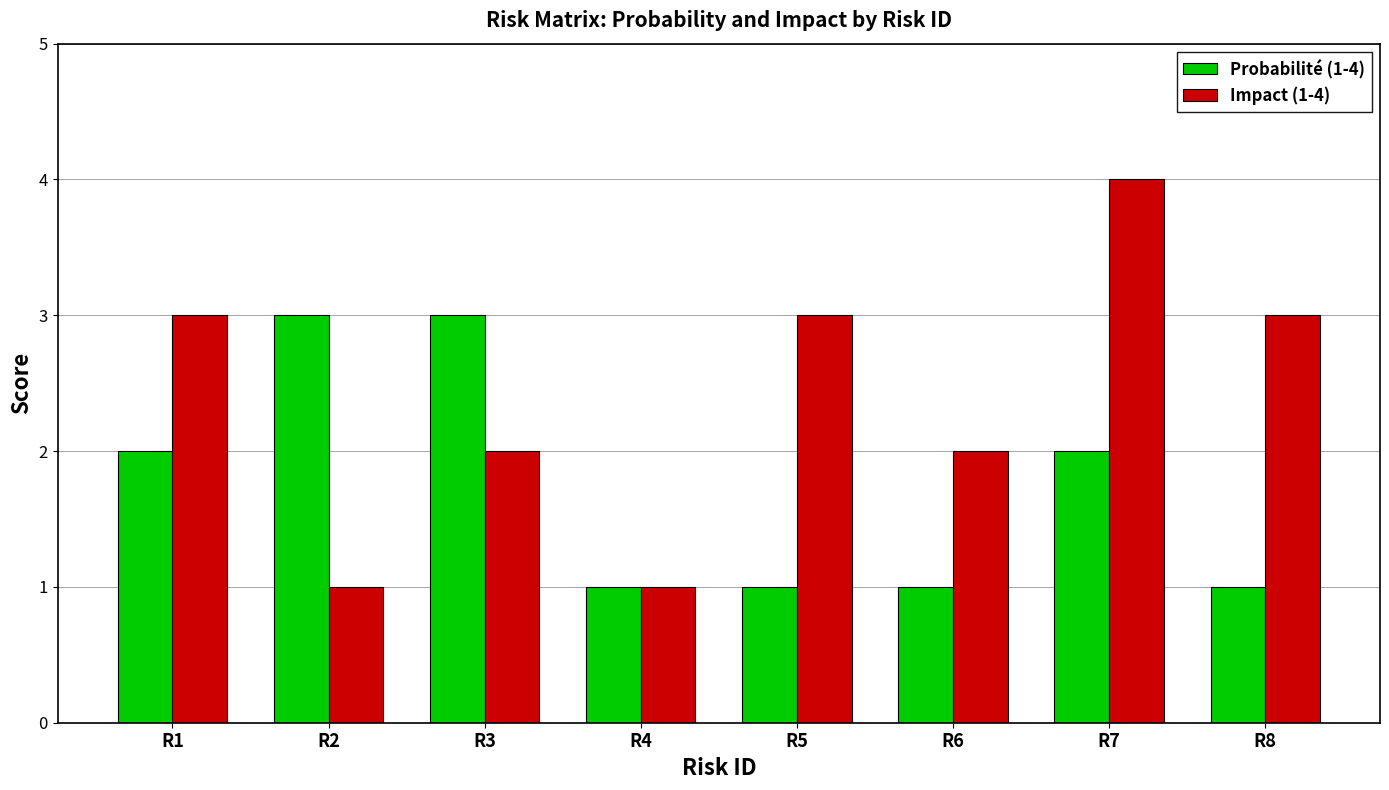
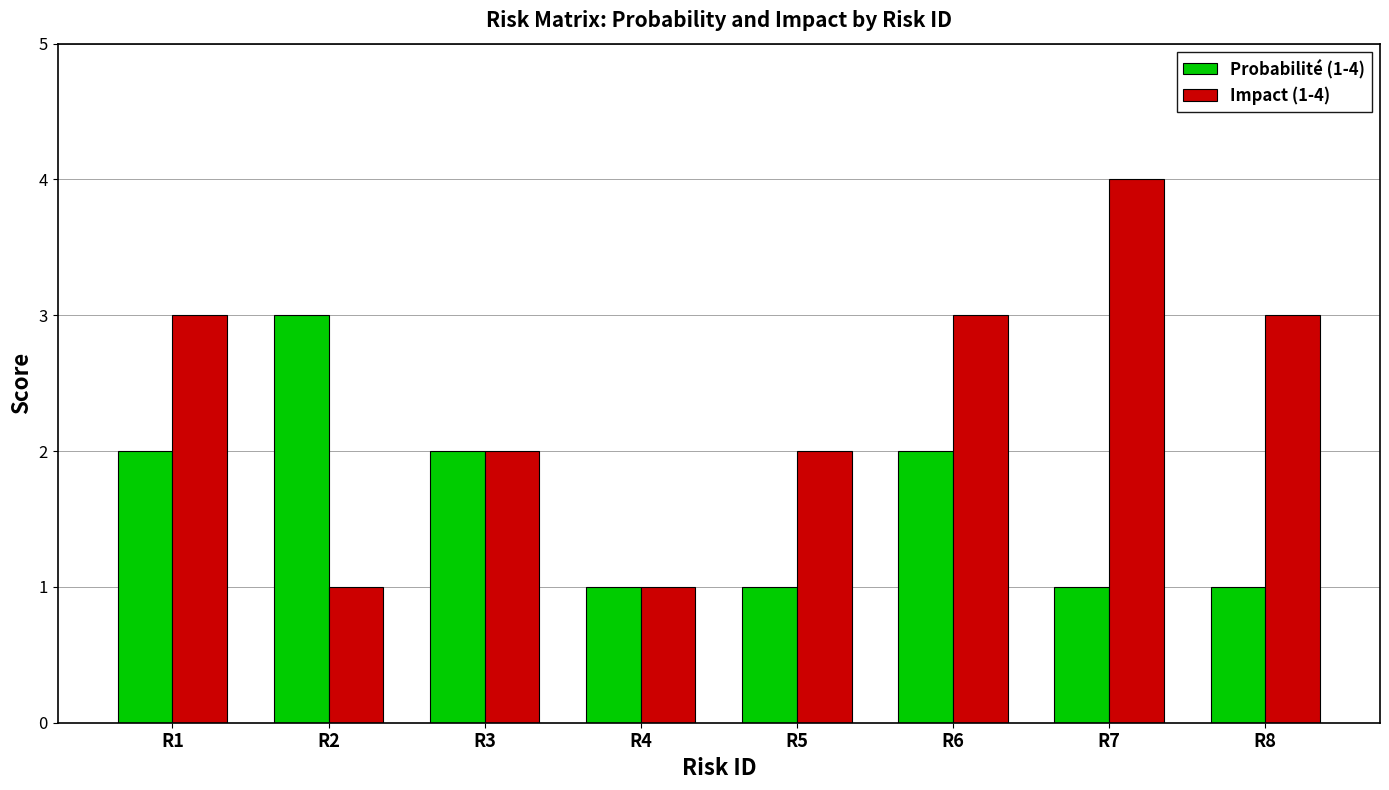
  {
    "Probabilité (1-4)": {
      "R1": 2,
      "R2": 3,
-     "R3": 3,
+     "R3": 2,
      "R4": 1,
      "R5": 1,
-     "R6": 1,
-     "R7": 2,
+     "R6": 2,
+     "R7": 1,
      "R8": 1
    },
    "Impact (1-4)": {
      "R1": 3,
      "R2": 1,
      "R3": 2,
      "R4": 1,
-     "R5": 3,
-     "R6": 2,
+     "R5": 2,
+     "R6": 3,
      "R7": 4,
      "R8": 3
    }
  }
